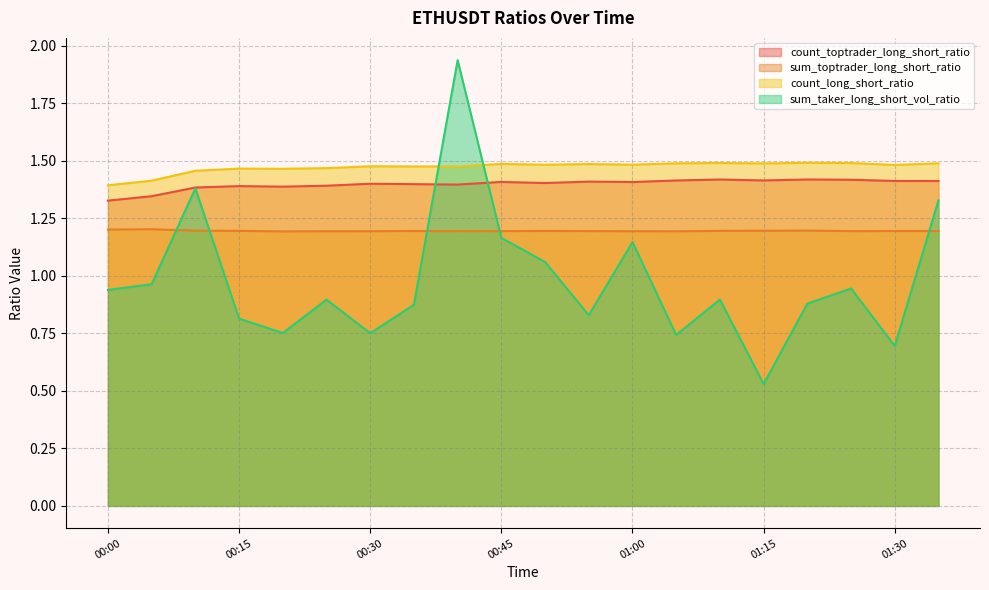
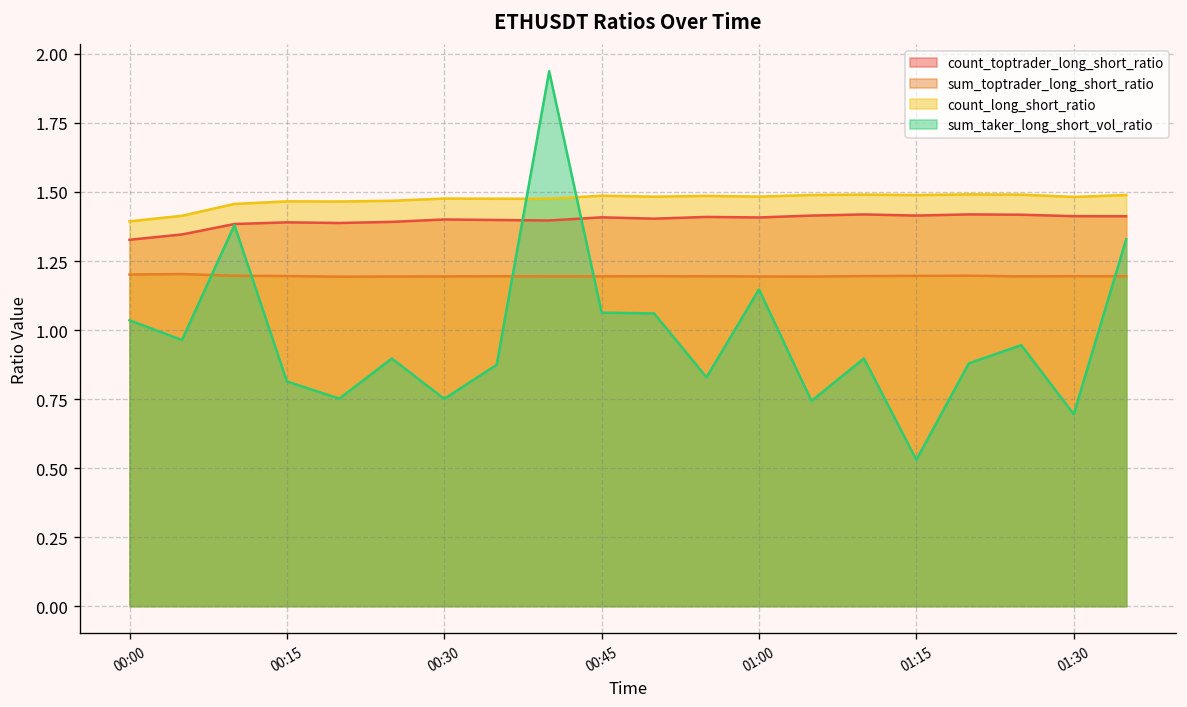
  {
    "sum_taker_long_short_vol_ratio": {
-     "00:00": 0.94,
+     "00:00": 1.04,
      "00:15": 0.81,
      "00:30": 0.75,
-     "00:45": 1.17,
+     "00:45": 1.06,
      "01:00": 1.15,
      "01:15": 0.53,
      "01:30": 0.70
    }
  }
